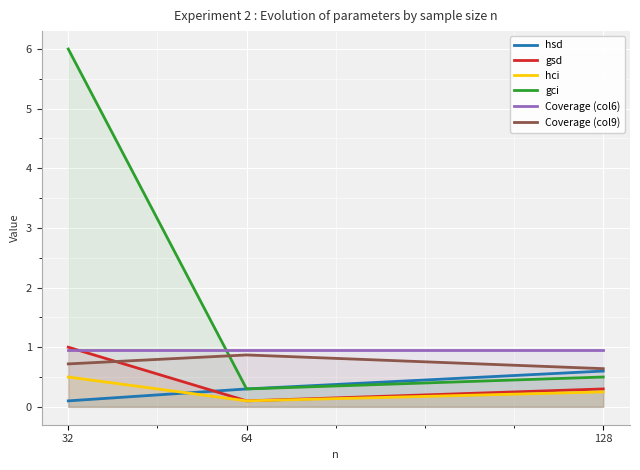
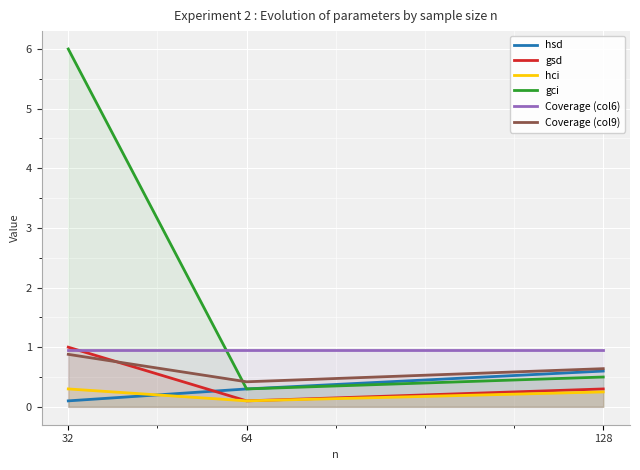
  {
    "hsd": {
      "32": 0.1
    },
    "gsd": {
      "32": 1.0,
      "128": 0.3
    },
    "hci": {
-     "32": 0.5,
+     "32": 0.3,
      "128": 0.3
    },
    "gci": {
      "32": 6.0,
      "128": 0.5
    },
    "Coverage (col6)": {
      "32": 1.0,
      "64": 1.0,
      "128": 1.0
    },
    "Coverage (col9)": {
-     "32": 0.7,
-     "64": 0.9
+     "32": 0.9,
+     "64": 0.4
    }
  }
